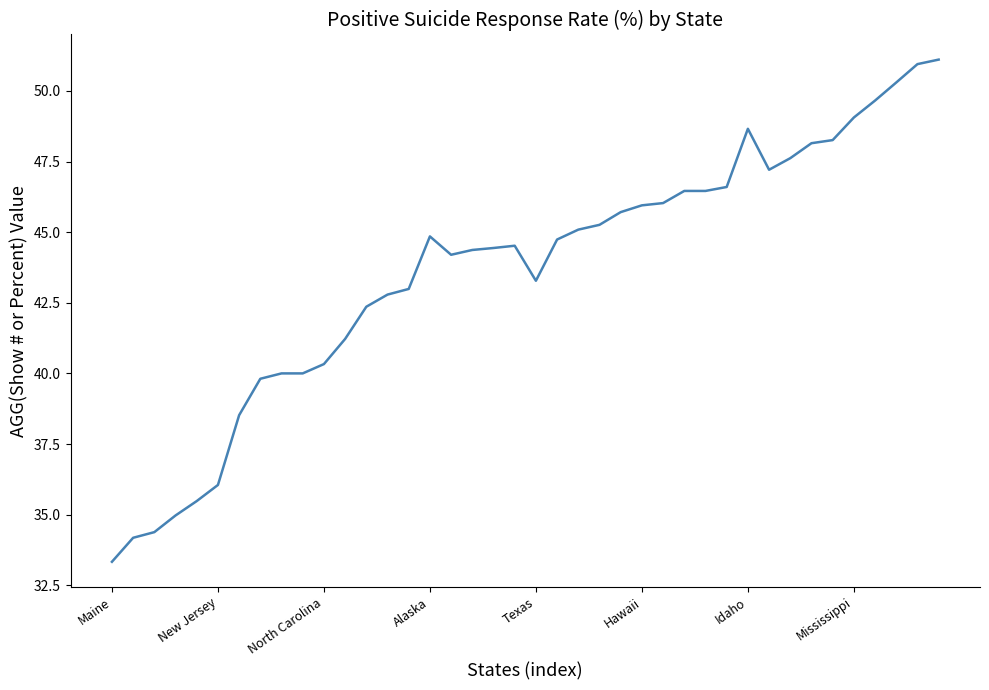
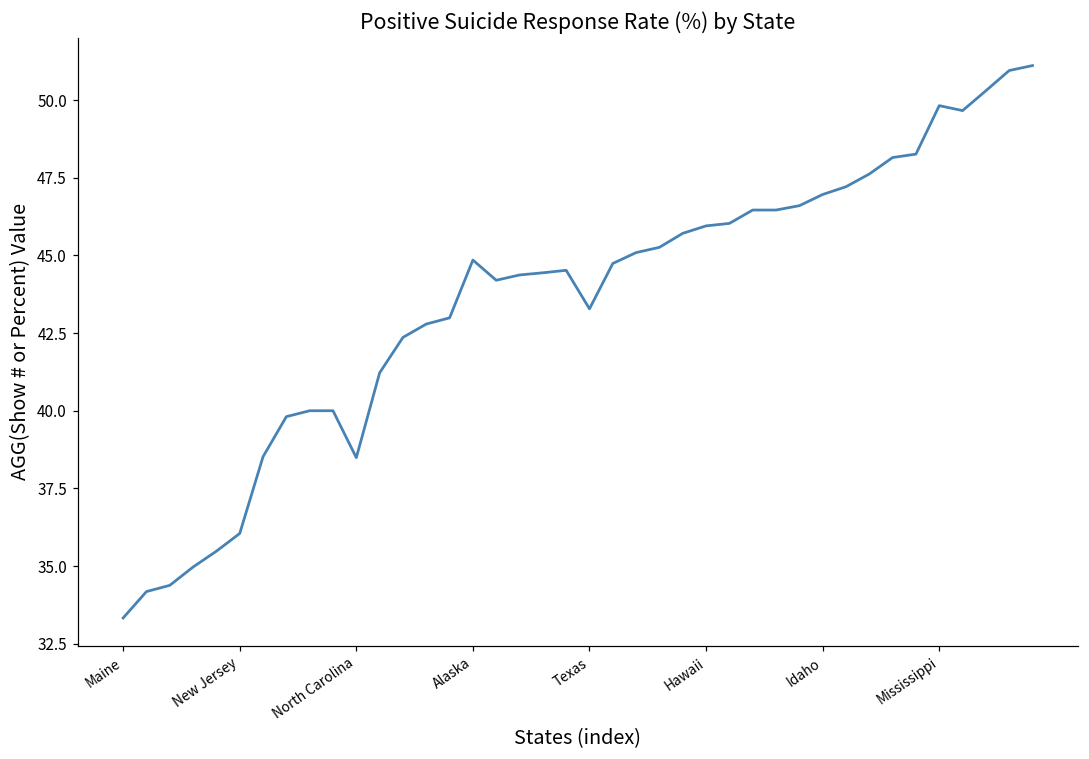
  {
    "Maine": 33.3,
    "New Jersey": 36.1,
-   "North Carolina": 40.3,
+   "North Carolina": 38.5,
    "Alaska": 44.9,
    "Texas": 43.3,
    "Hawaii": 46.0,
-   "Idaho": 48.7,
-   "Mississippi": 49.1
+   "Idaho": 47.0,
+   "Mississippi": 49.8
  }
